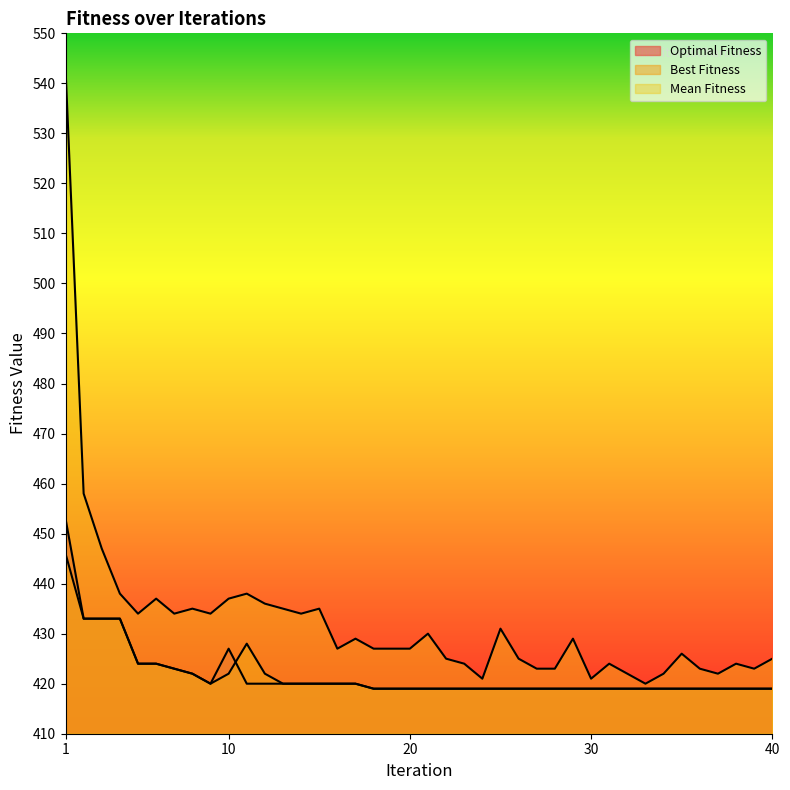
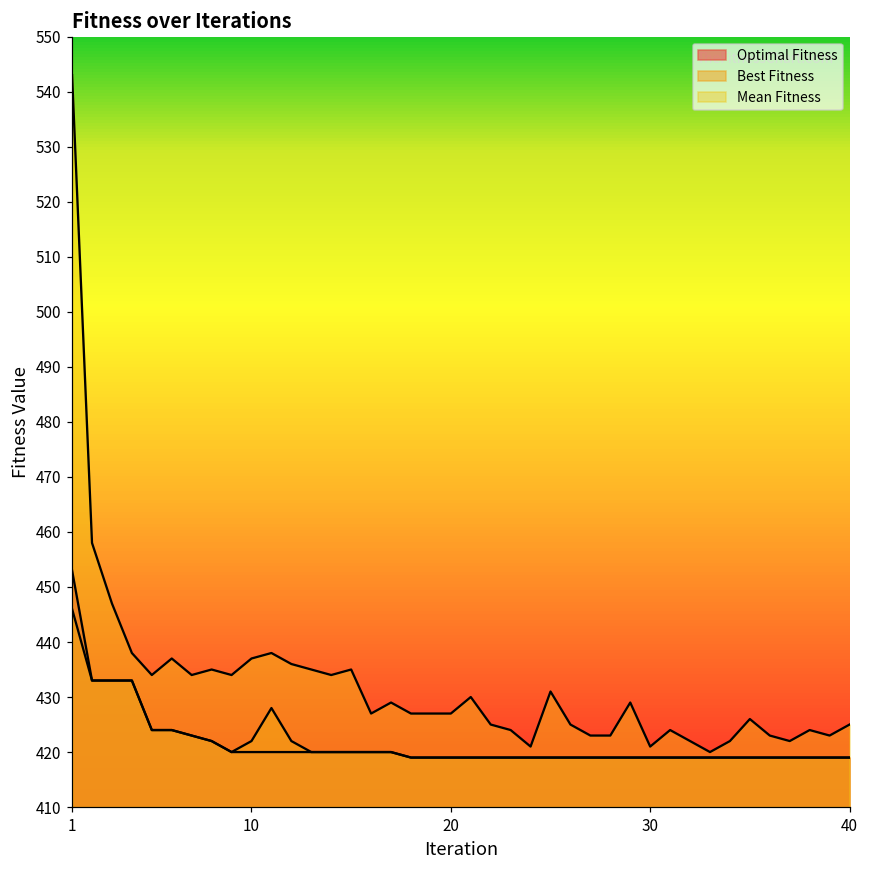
  {
    "Optimal Fitness": {
      "1": 453,
-     "10": 427
+     "10": 420
    }
  }
